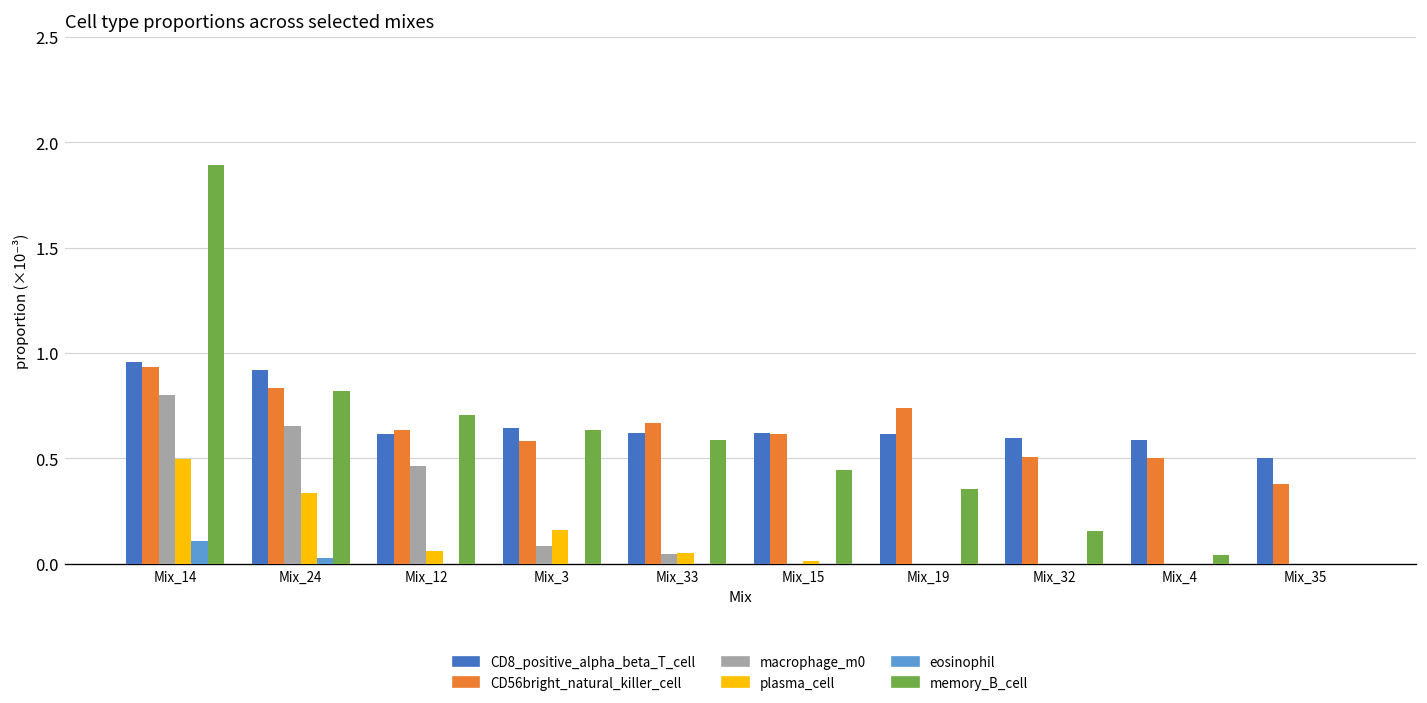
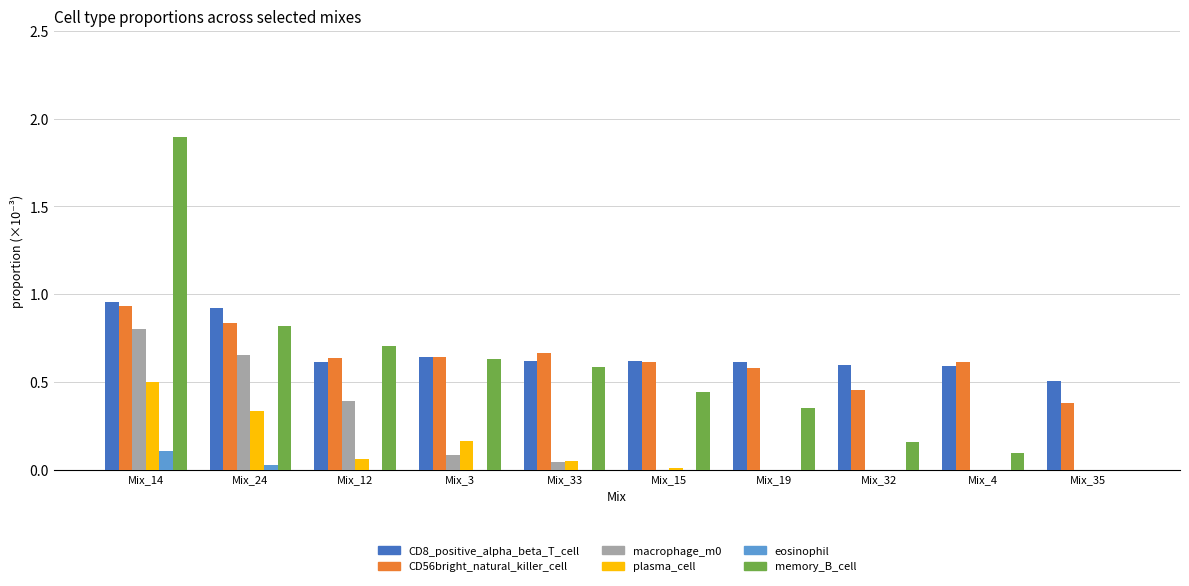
  {
    "CD56bright_natural_killer_cell": {
      "Mix_14": 0.93,
      "Mix_24": 0.83,
      "Mix_12": 0.64,
-     "Mix_3": 0.58,
+     "Mix_3": 0.64,
      "Mix_33": 0.67,
      "Mix_15": 0.61,
-     "Mix_19": 0.74,
-     "Mix_32": 0.51,
-     "Mix_4": 0.50,
+     "Mix_19": 0.58,
+     "Mix_32": 0.46,
+     "Mix_4": 0.62,
      "Mix_35": 0.38
    },
    "macrophage_m0": {
      "Mix_14": 0.80,
      "Mix_24": 0.65,
-     "Mix_12": 0.46,
+     "Mix_12": 0.39,
      "Mix_3": 0.09,
      "Mix_33": 0.05,
      "Mix_15": 0.00,
      "Mix_19": 0.00,
      "Mix_32": 0.00,
      "Mix_4": 0.00,
      "Mix_35": 0.00
    },
    "plasma_cell": {
      "Mix_14": 0.50,
      "Mix_24": 0.34,
      "Mix_12": 0.06,
      "Mix_3": 0.16,
      "Mix_33": 0.05,
      "Mix_19": 0.00,
      "Mix_32": 0.00,
      "Mix_4": 0.00,
      "Mix_35": 0.00
    },
    "memory_B_cell": {
      "Mix_14": 1.89,
      "Mix_24": 0.82,
      "Mix_12": 0.70,
      "Mix_3": 0.63,
      "Mix_33": 0.59,
      "Mix_15": 0.44,
      "Mix_19": 0.35,
      "Mix_32": 0.16,
-     "Mix_4": 0.04,
+     "Mix_4": 0.10,
      "Mix_35": 0.00
    }
  }
